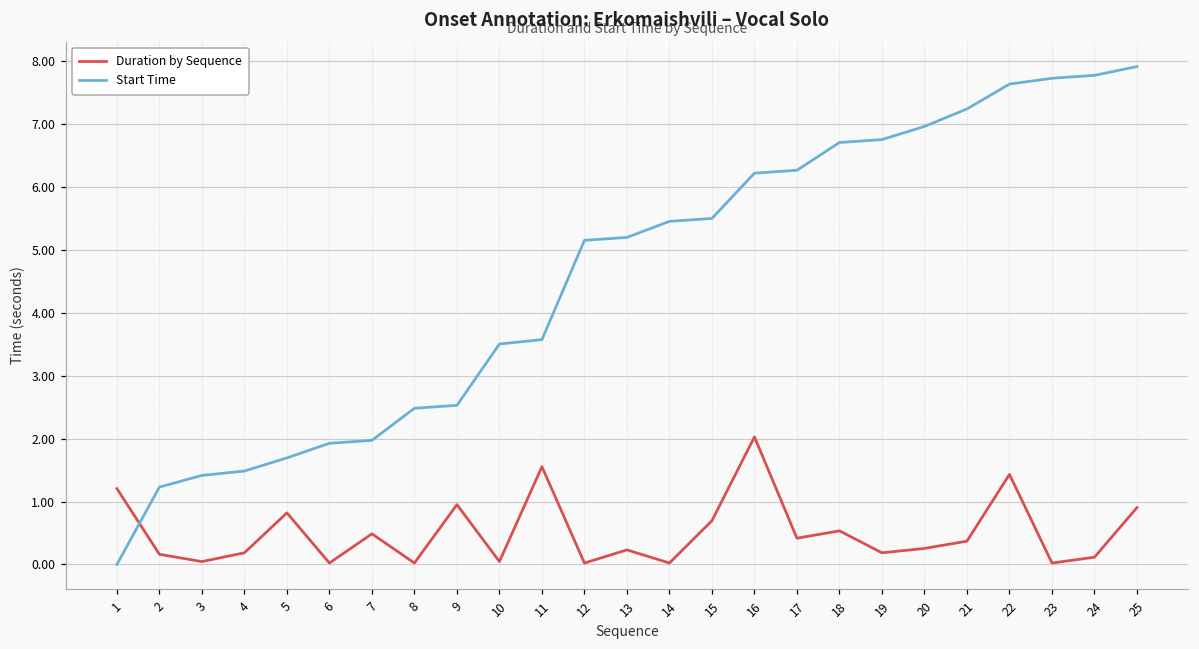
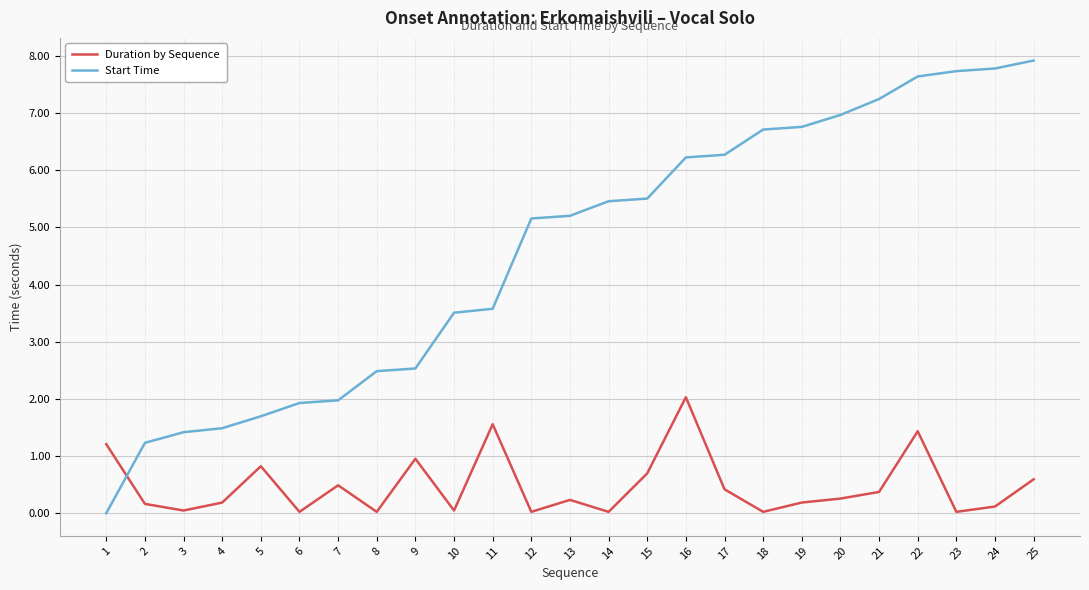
  {
    "Duration by Sequence": {
      "1": 1.2,
      "2": 0.2,
      "3": 0.0,
      "4": 0.2,
      "5": 0.8,
      "6": 0.0,
      "7": 0.5,
      "8": 0.0,
      "9": 1.0,
      "10": 0.0,
      "11": 1.6,
      "12": 0.0,
      "13": 0.2,
      "14": 0.0,
      "15": 0.7,
      "16": 2.0,
      "17": 0.4,
-     "18": 0.5,
+     "18": 0.0,
      "19": 0.2,
      "20": 0.3,
      "21": 0.4,
      "22": 1.4,
      "23": 0.0,
      "24": 0.1,
-     "25": 0.9
+     "25": 0.6
    },
    "Start Time": {
      "1": 0.0,
      "2": 1.2,
      "3": 1.4,
      "4": 1.5,
      "5": 1.7,
      "6": 1.9,
      "7": 2.0,
      "8": 2.5,
      "9": 2.5,
      "10": 3.5,
      "11": 3.6,
      "12": 5.2,
      "13": 5.2,
      "14": 5.5,
      "15": 5.5,
      "16": 6.2,
      "17": 6.3,
      "18": 6.7,
      "19": 6.8,
      "20": 7.0,
      "21": 7.2,
      "22": 7.6,
      "23": 7.7,
      "24": 7.8,
      "25": 7.9
    }
  }
